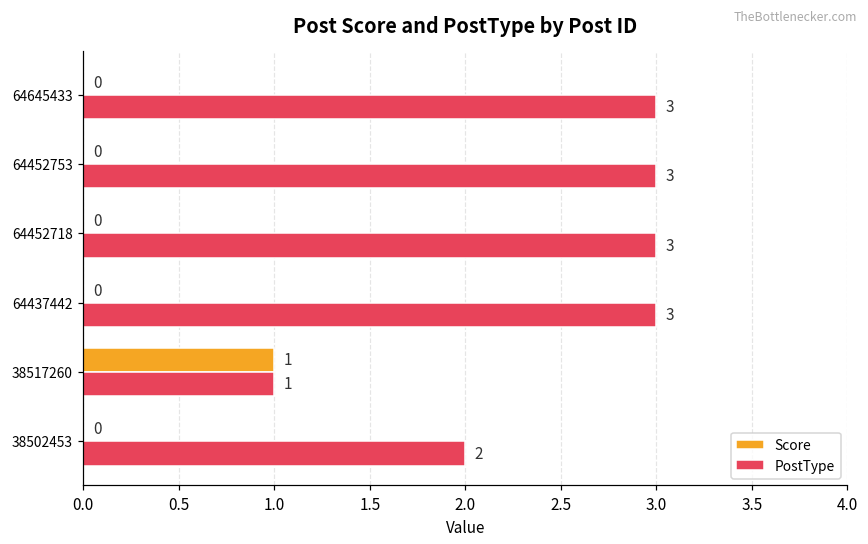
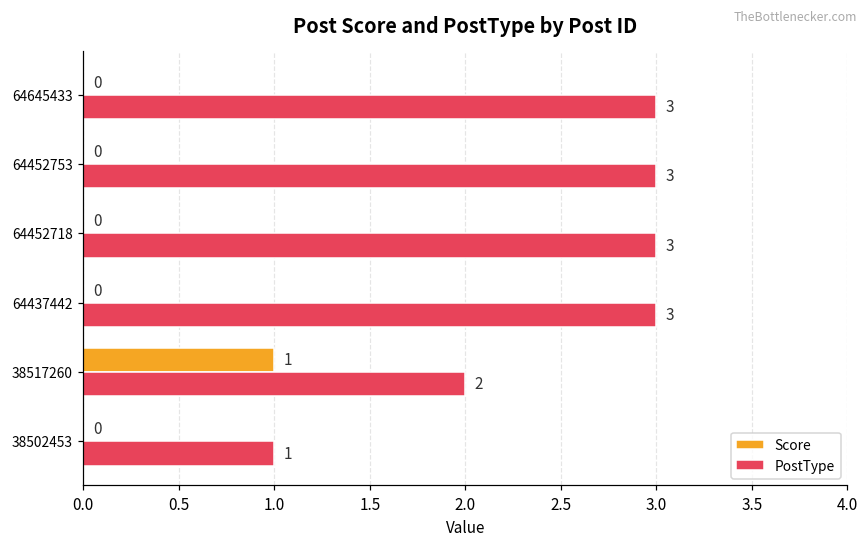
  {
    "Score": {
      "64645433": 0,
      "64452753": 0,
      "64452718": 0,
      "64437442": 0,
      "38517260": 1,
      "38502453": 0
    },
    "PostType": {
      "64645433": 3,
      "64452753": 3,
      "64452718": 3,
      "64437442": 3,
-     "38517260": 1,
-     "38502453": 2
+     "38517260": 2,
+     "38502453": 1
    }
  }
